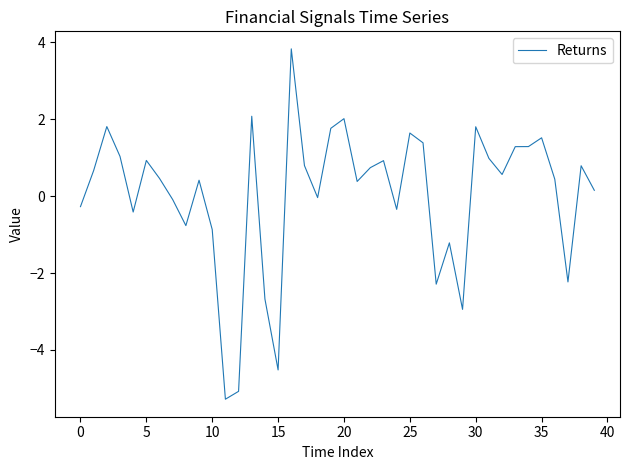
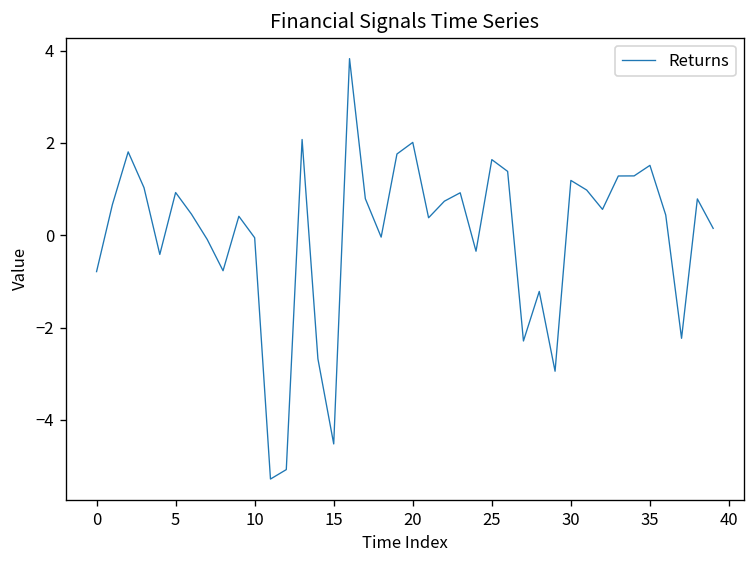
  {
-   "0": -0.3,
+   "0": -0.8,
    "5": 0.9,
-   "10": -0.9,
+   "10": -0.1,
    "15": -4.5,
    "20": 2.0,
    "25": 1.6,
-   "30": 1.8,
+   "30": 1.2,
    "35": 1.5
  }
